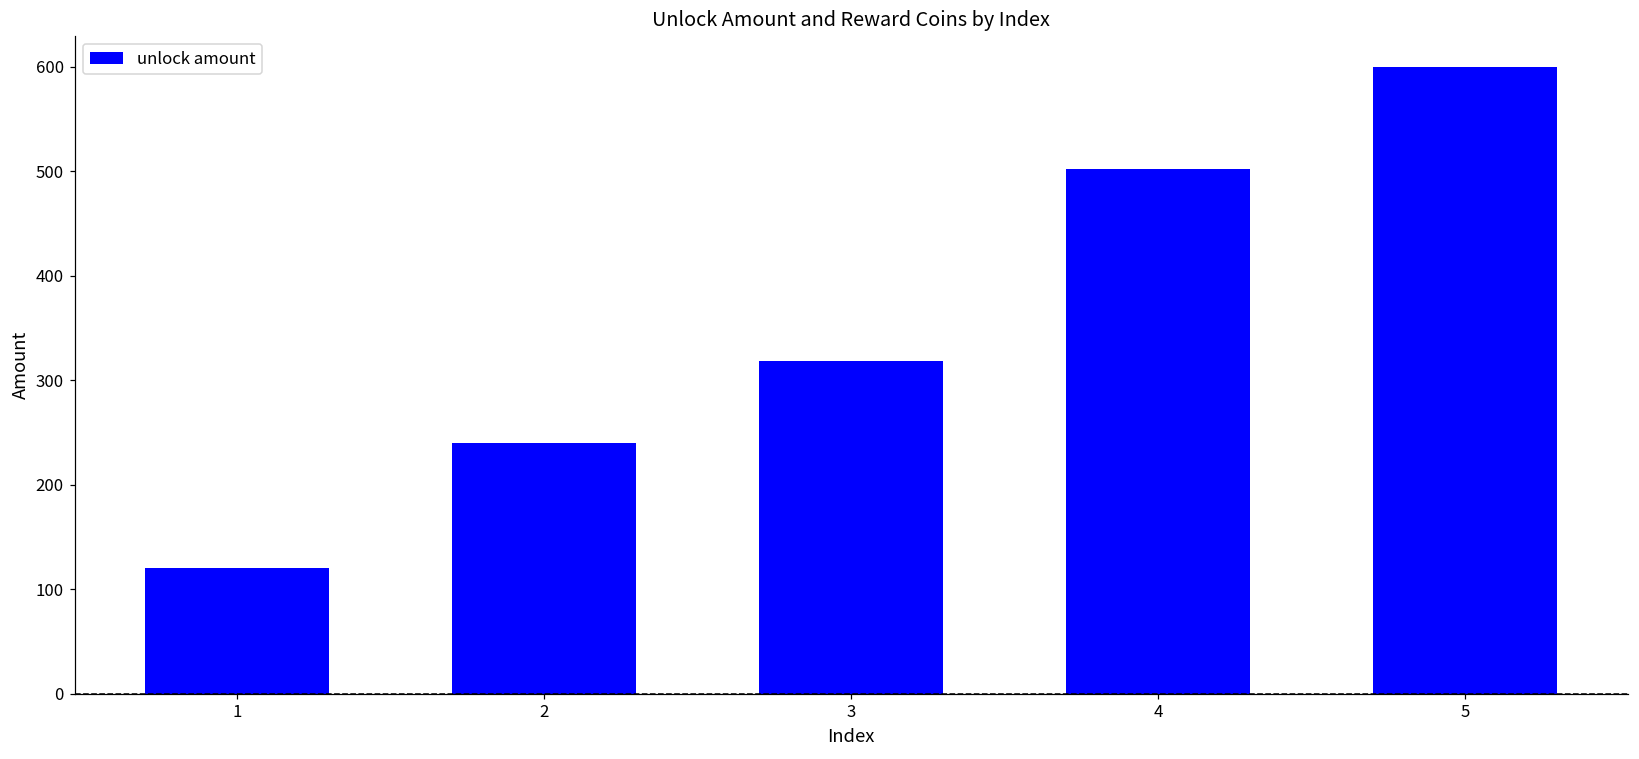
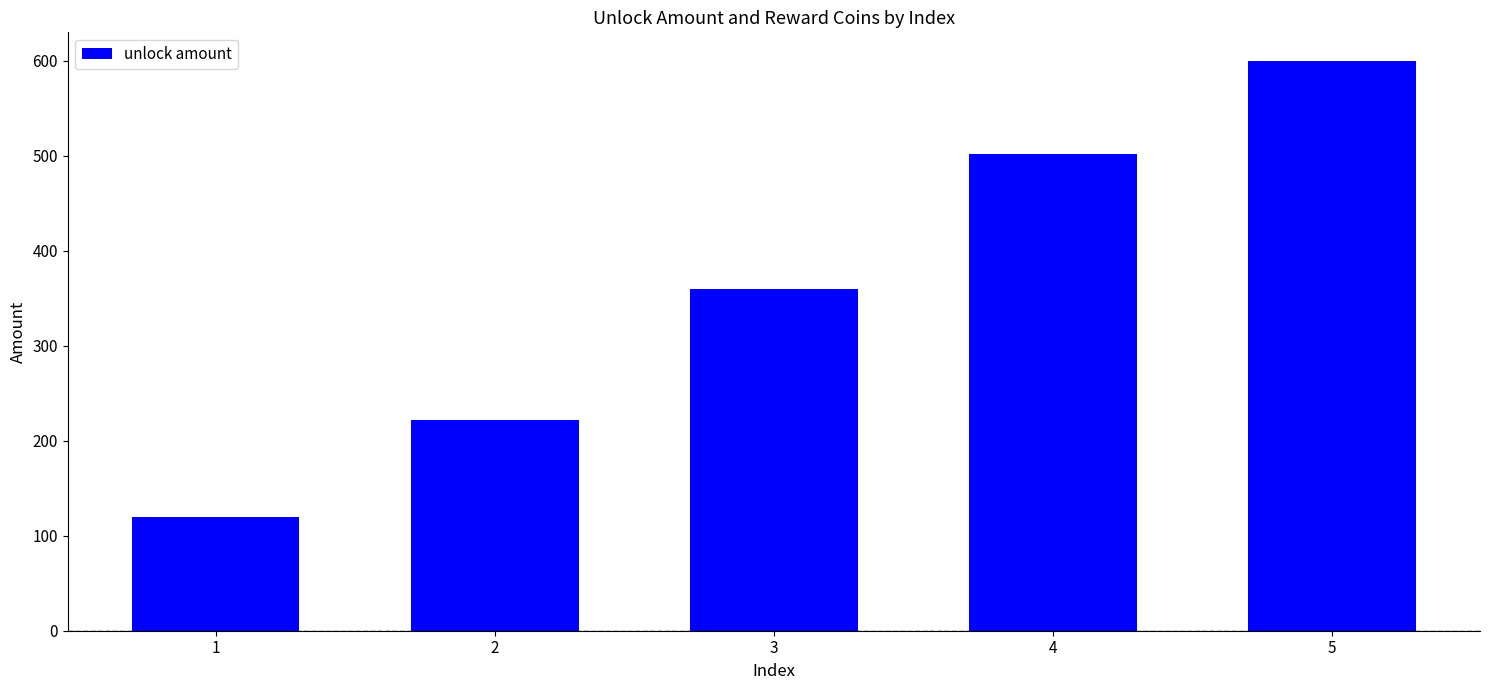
  {
    "1": 120,
-   "2": 240,
-   "3": 320,
+   "2": 220,
+   "3": 360,
    "4": 500,
    "5": 600
  }
